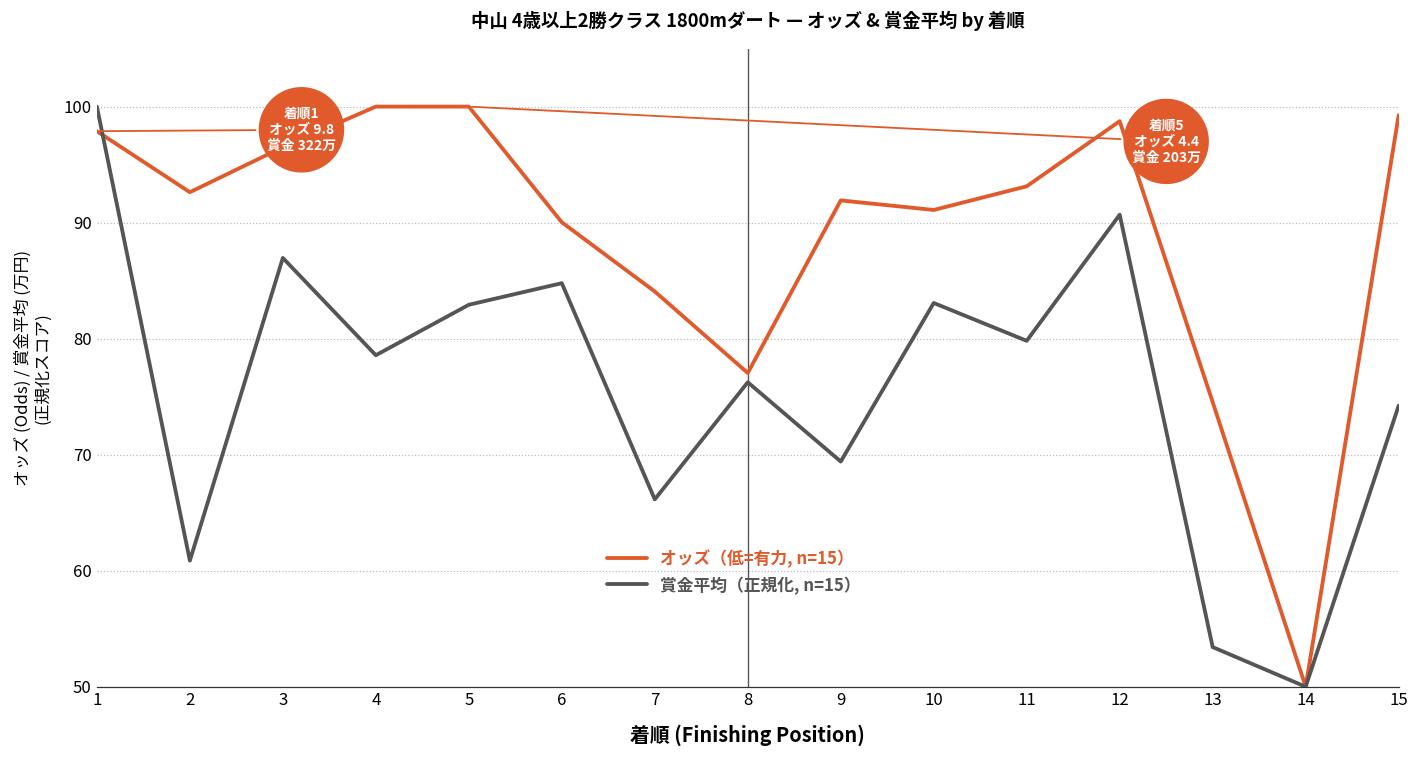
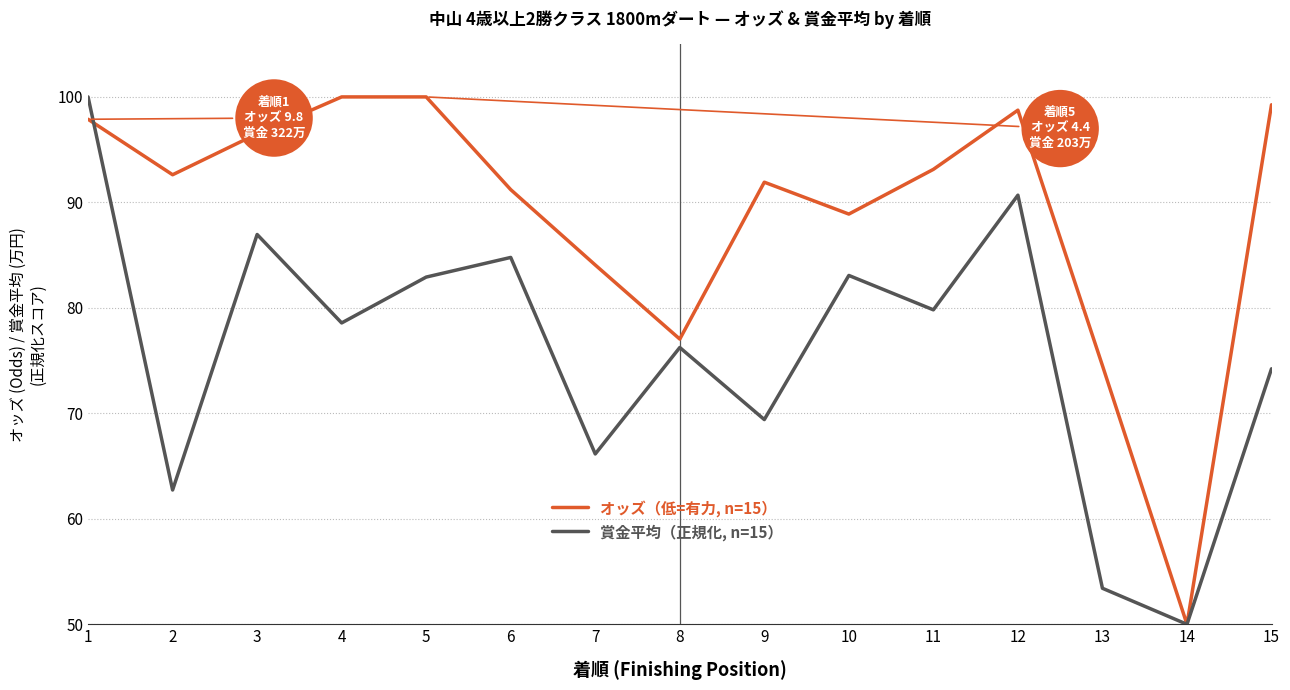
  {
    "オッズ（低=有力, n=15）": {
      "1": 97.9,
      "2": 92.6,
      "4": 100.0,
      "5": 100.0,
-     "6": 90.0,
+     "6": 91.2,
      "7": 84.1,
      "8": 77.0,
      "9": 91.9,
-     "10": 91.1,
+     "10": 88.9,
      "11": 93.1,
      "12": 98.7,
      "13": 74.5,
      "15": 99.3
    },
    "賞金平均（正規化, n=15）": {
      "1": 100.0,
-     "2": 60.9,
+     "2": 62.7,
      "3": 87.0,
      "4": 78.6,
      "5": 82.9,
      "6": 84.8,
      "7": 66.1,
      "8": 76.2,
      "9": 69.4,
      "10": 83.1,
      "11": 79.8,
      "12": 90.7,
      "13": 53.4,
      "15": 74.2
    }
  }
